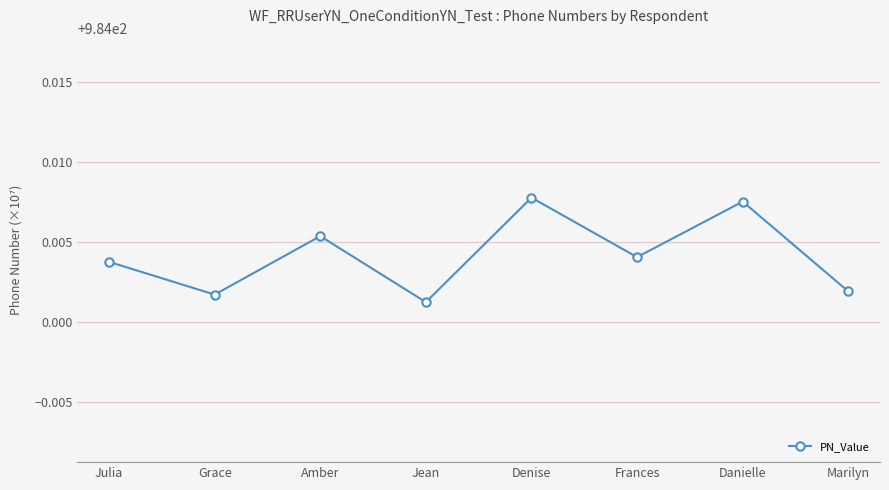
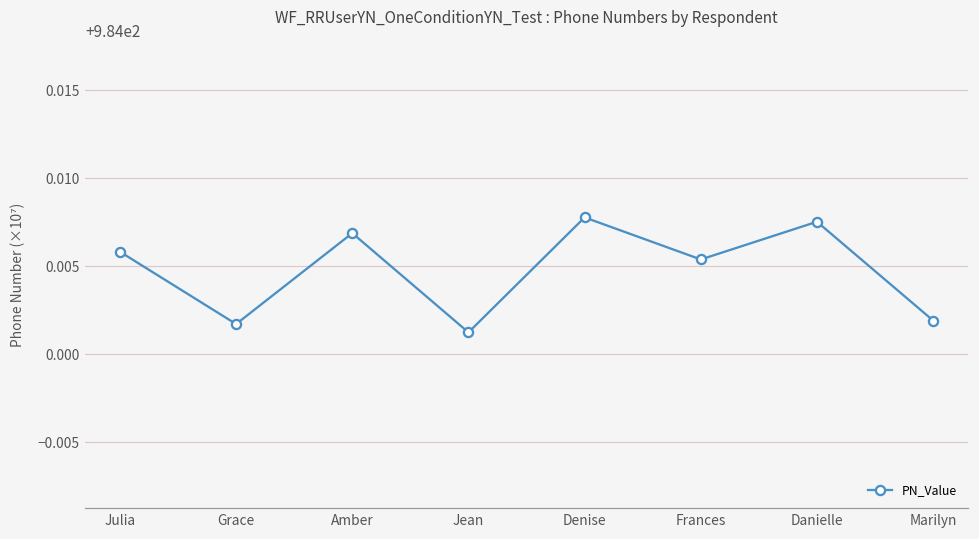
  {
-   "Julia": 984.0038,
+   "Julia": 984.0058,
    "Grace": 984.0017,
-   "Amber": 984.0054,
+   "Amber": 984.0069,
    "Jean": 984.0012,
    "Denise": 984.0078,
-   "Frances": 984.0040,
+   "Frances": 984.0054,
    "Danielle": 984.0075,
    "Marilyn": 984.0019
  }
